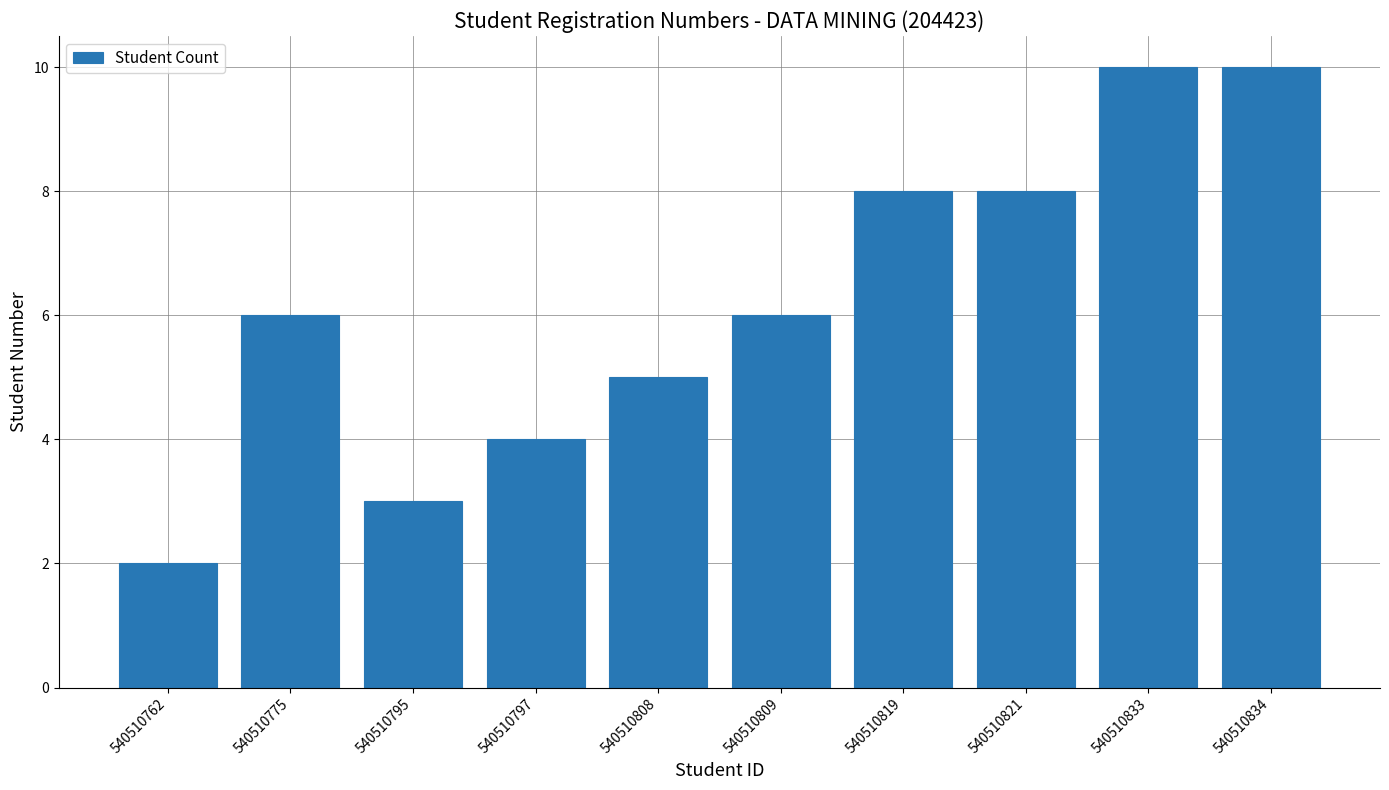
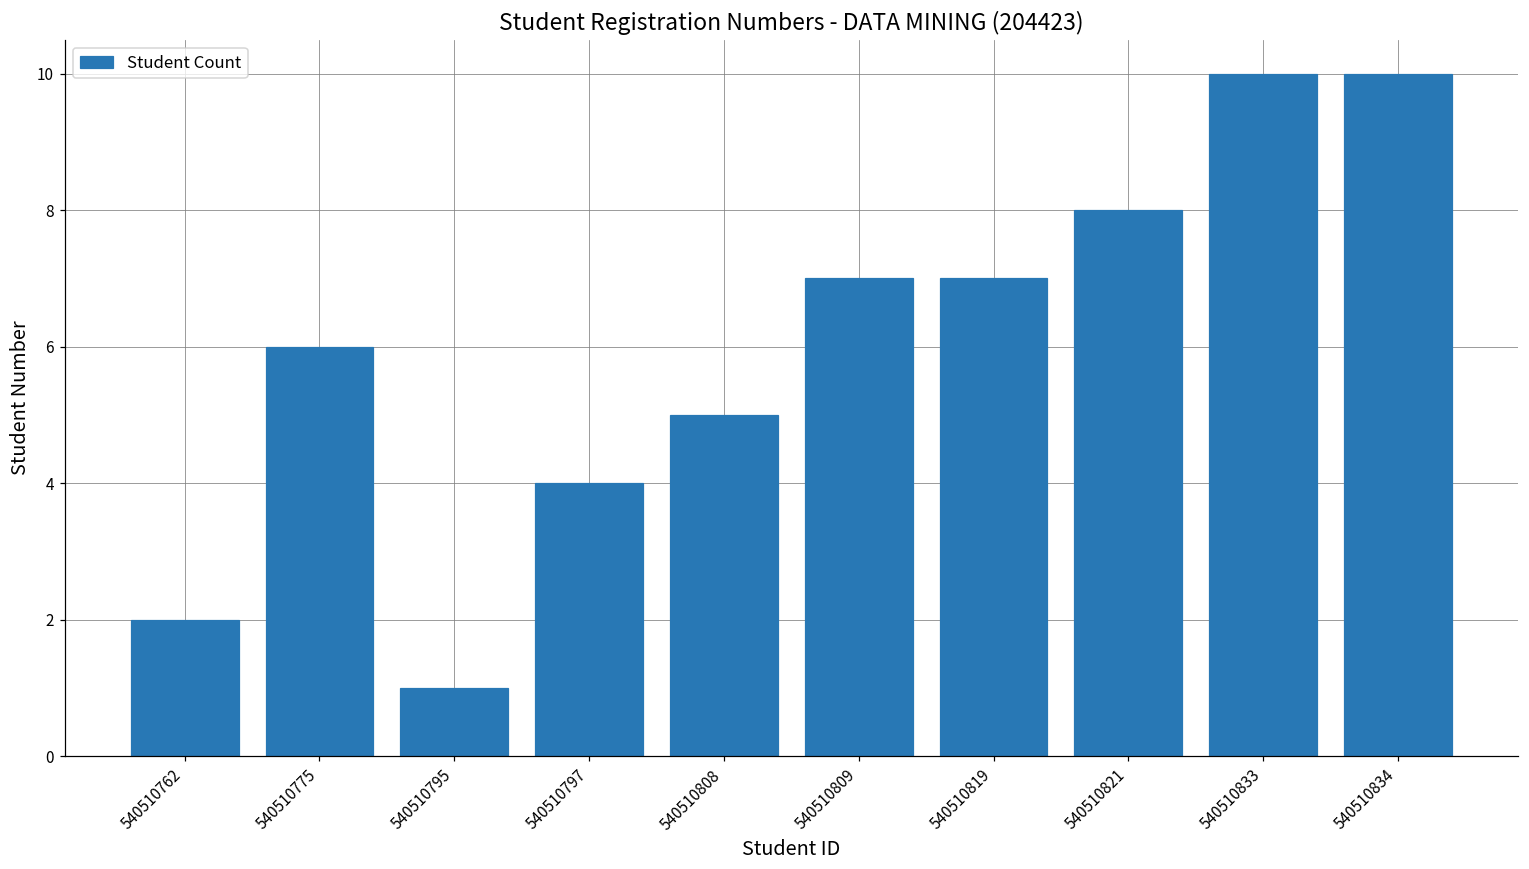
  {
    "540510762": 2,
    "540510775": 6,
-   "540510795": 3,
+   "540510795": 1,
    "540510797": 4,
    "540510808": 5,
-   "540510809": 6,
-   "540510819": 8,
+   "540510809": 7,
+   "540510819": 7,
    "540510821": 8,
    "540510833": 10,
    "540510834": 10
  }
